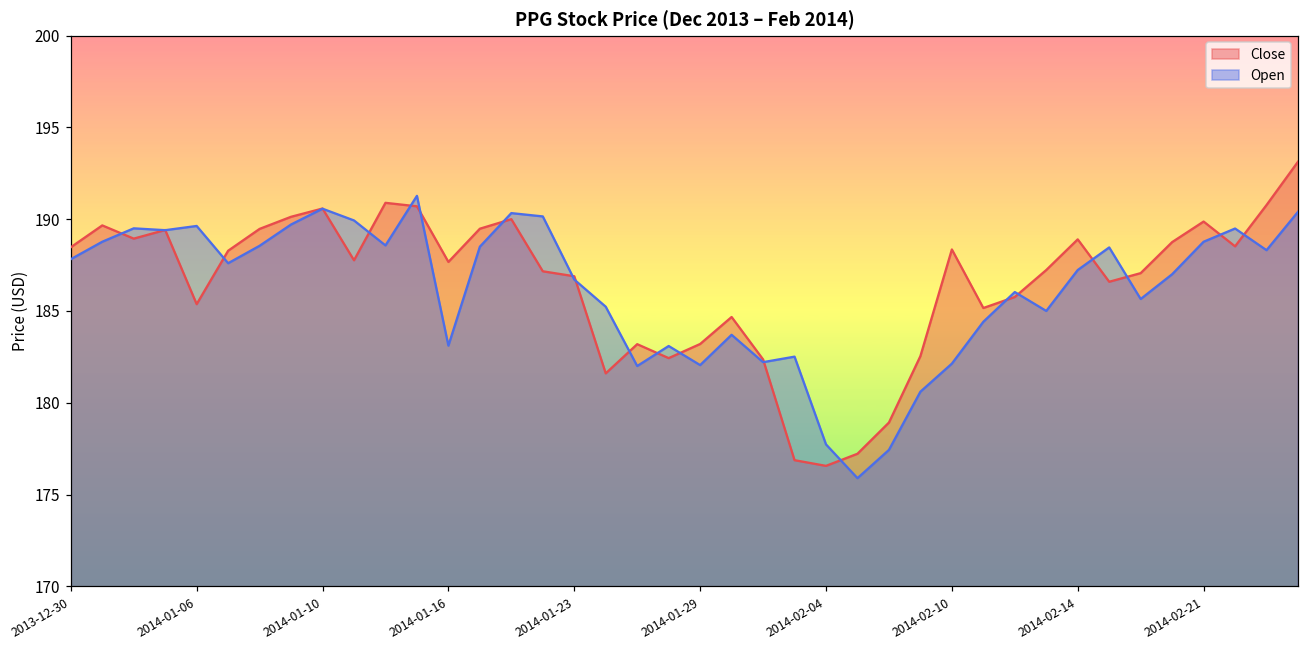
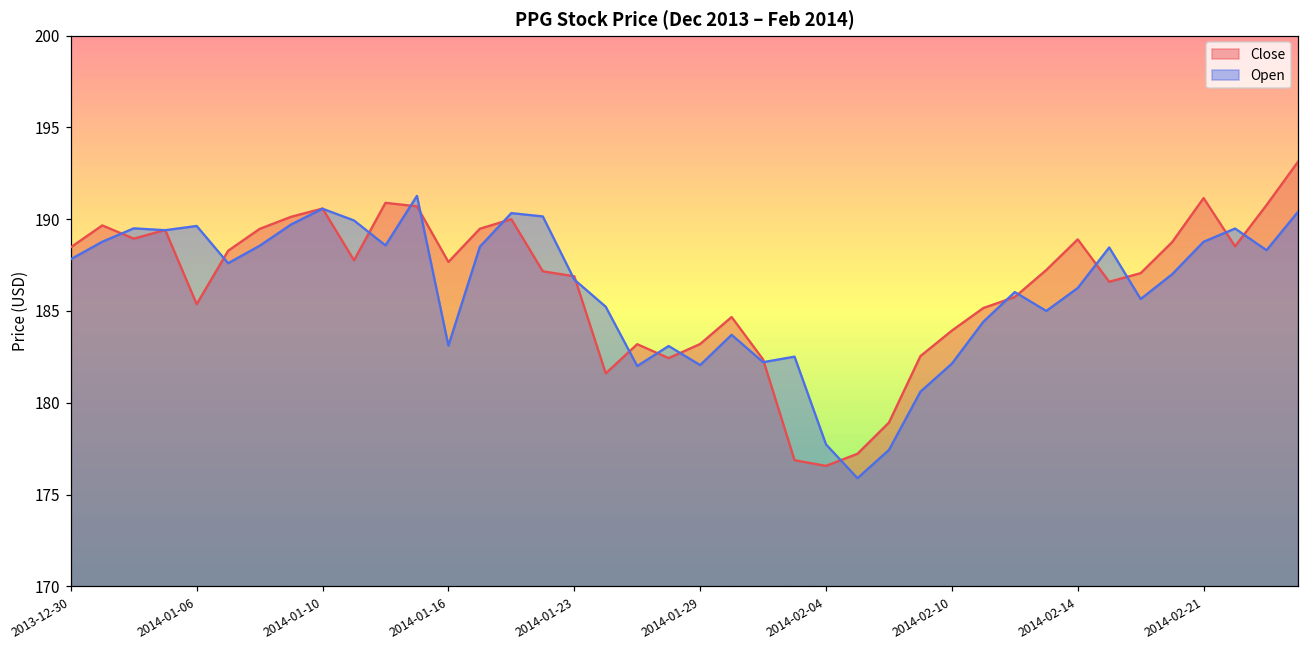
  {
    "Close": {
      "2013-12-30": 188.5,
      "2014-01-06": 185.4,
      "2014-01-16": 187.7,
      "2014-01-23": 186.9,
      "2014-01-29": 183.2,
      "2014-02-04": 176.6,
-     "2014-02-10": 188.4,
+     "2014-02-10": 183.9,
      "2014-02-14": 188.9,
-     "2014-02-21": 189.9
+     "2014-02-21": 191.2
    },
    "Open": {
      "2013-12-30": 187.8,
      "2014-01-06": 189.6,
      "2014-01-16": 183.1,
      "2014-01-23": 186.7,
      "2014-01-29": 182.1,
      "2014-02-04": 177.7,
      "2014-02-10": 182.1,
-     "2014-02-14": 187.2,
+     "2014-02-14": 186.3,
      "2014-02-21": 188.8
    }
  }
